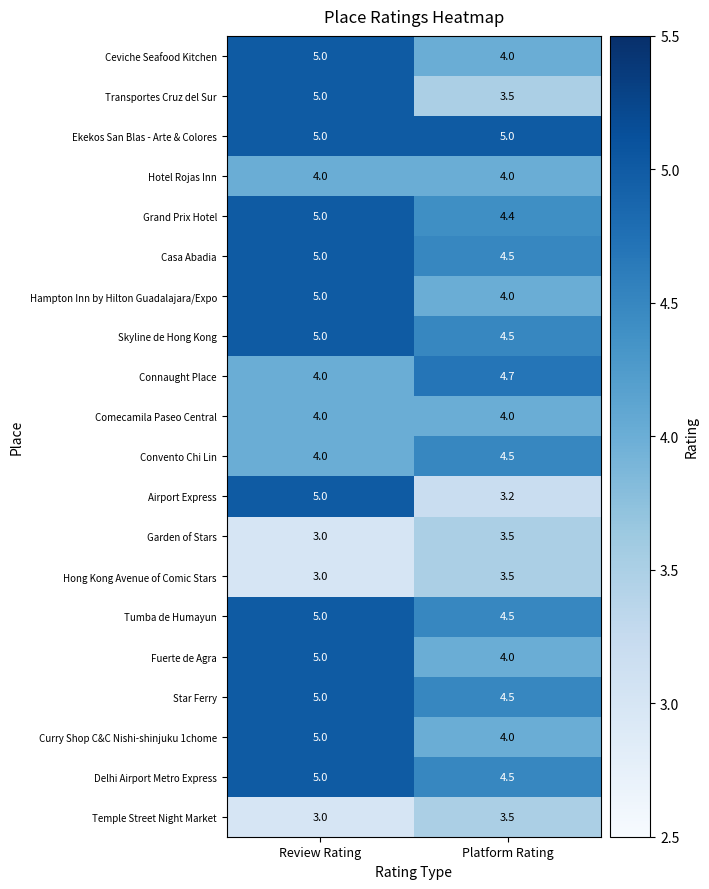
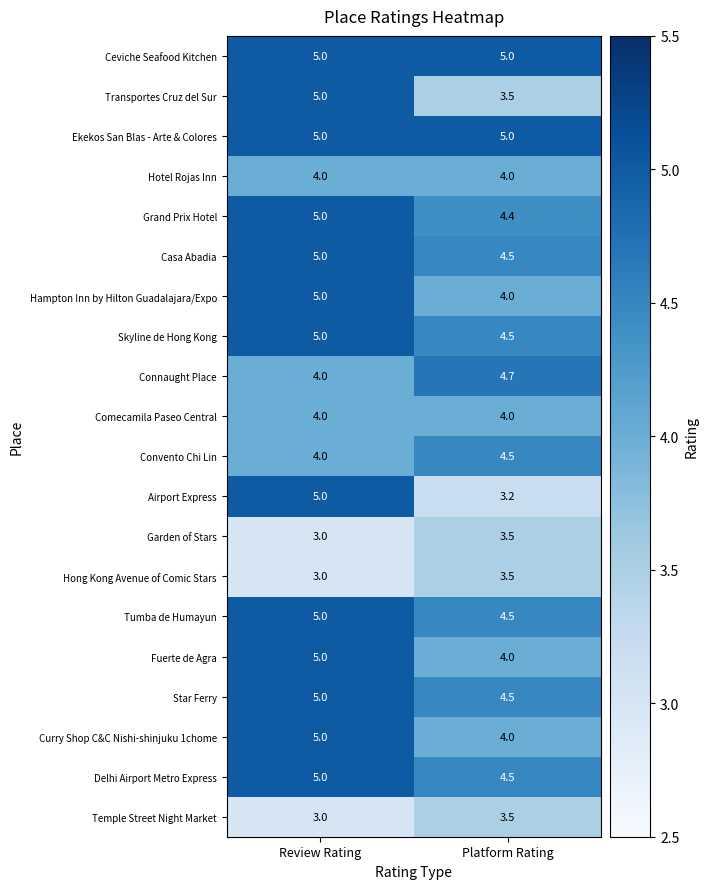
  {
    "Ceviche Seafood Kitchen": {
      "Review Rating": 5.0,
-     "Platform Rating": 4.0
+     "Platform Rating": 5.0
    },
    "Transportes Cruz del Sur": {
      "Review Rating": 5.0,
      "Platform Rating": 3.5
    },
    "Ekekos San Blas - Arte & Colores": {
      "Review Rating": 5.0,
      "Platform Rating": 5.0
    },
    "Hotel Rojas Inn": {
      "Review Rating": 4.0,
      "Platform Rating": 4.0
    },
    "Grand Prix Hotel": {
      "Review Rating": 5.0,
      "Platform Rating": 4.4
    },
    "Casa Abadia": {
      "Review Rating": 5.0,
      "Platform Rating": 4.5
    },
    "Hampton Inn by Hilton Guadalajara/Expo": {
      "Review Rating": 5.0,
      "Platform Rating": 4.0
    },
    "Skyline de Hong Kong": {
      "Review Rating": 5.0,
      "Platform Rating": 4.5
    },
    "Connaught Place": {
      "Review Rating": 4.0,
      "Platform Rating": 4.7
    },
    "Comecamila Paseo Central": {
      "Review Rating": 4.0,
      "Platform Rating": 4.0
    },
    "Convento Chi Lin": {
      "Review Rating": 4.0,
      "Platform Rating": 4.5
    },
    "Airport Express": {
      "Review Rating": 5.0,
      "Platform Rating": 3.2
    },
    "Garden of Stars": {
      "Review Rating": 3.0,
      "Platform Rating": 3.5
    },
    "Hong Kong Avenue of Comic Stars": {
      "Review Rating": 3.0,
      "Platform Rating": 3.5
    },
    "Tumba de Humayun": {
      "Review Rating": 5.0,
      "Platform Rating": 4.5
    },
    "Fuerte de Agra": {
      "Review Rating": 5.0,
      "Platform Rating": 4.0
    },
    "Star Ferry": {
      "Review Rating": 5.0,
      "Platform Rating": 4.5
    },
    "Curry Shop C&C Nishi-shinjuku 1chome": {
      "Review Rating": 5.0,
      "Platform Rating": 4.0
    },
    "Delhi Airport Metro Express": {
      "Review Rating": 5.0,
      "Platform Rating": 4.5
    },
    "Temple Street Night Market": {
      "Review Rating": 3.0,
      "Platform Rating": 3.5
    }
  }
